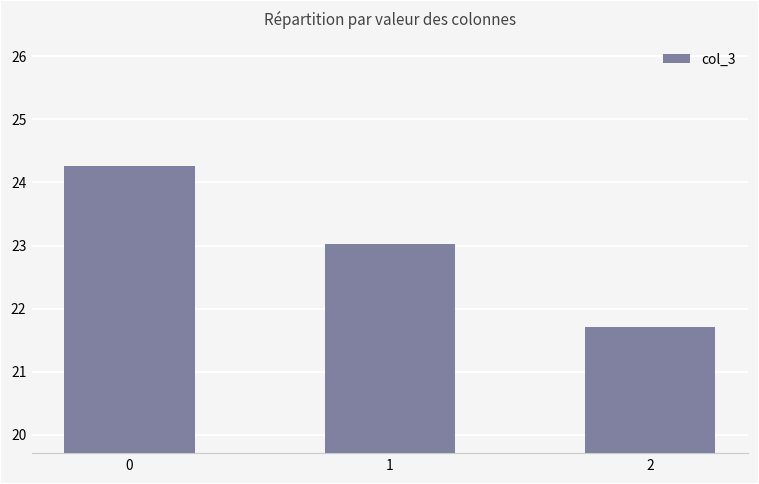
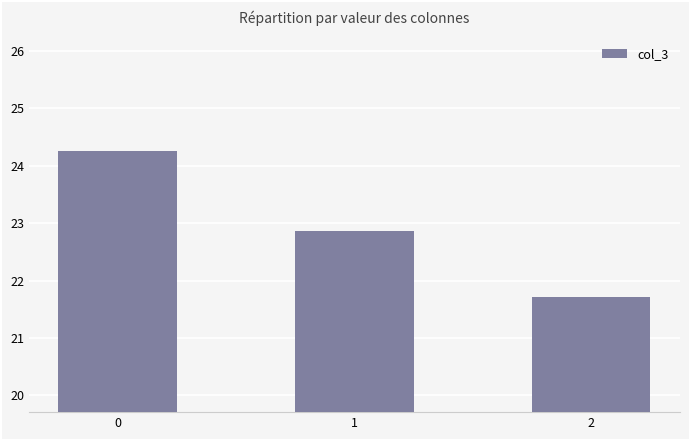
  {
    "0": 24.3,
-   "1": 23.0,
+   "1": 22.9,
    "2": 21.7
  }
